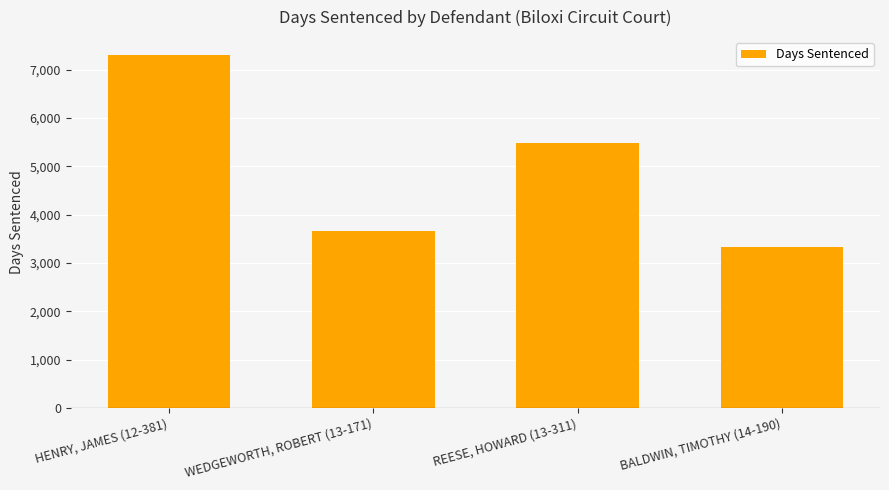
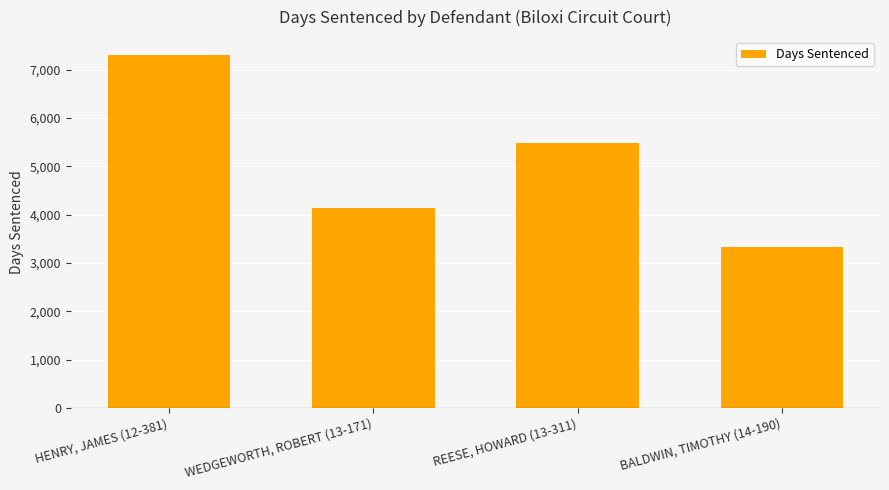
  {
    "HENRY, JAMES (12-381)": "7,300",
-   "WEDGEWORTH, ROBERT (13-171)": "3,700",
+   "WEDGEWORTH, ROBERT (13-171)": "4,100",
    "REESE, HOWARD (13-311)": "5,500",
    "BALDWIN, TIMOTHY (14-190)": "3,300"
  }
